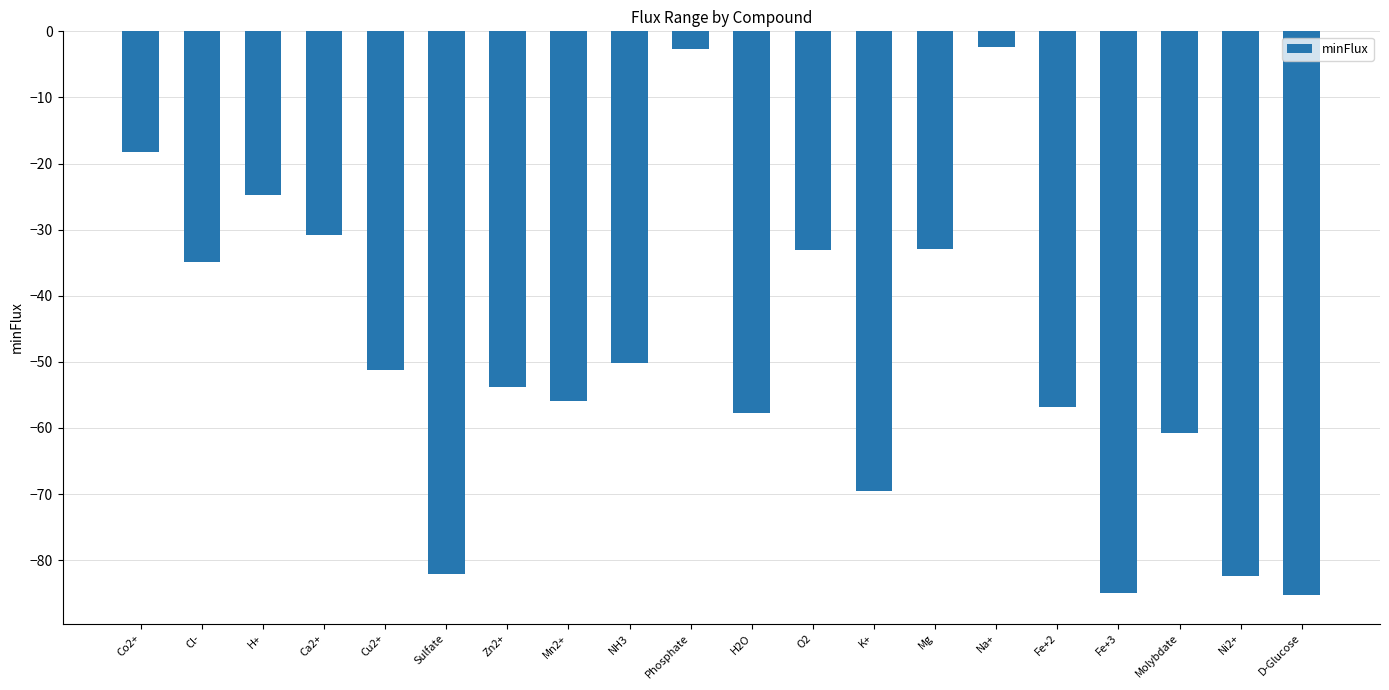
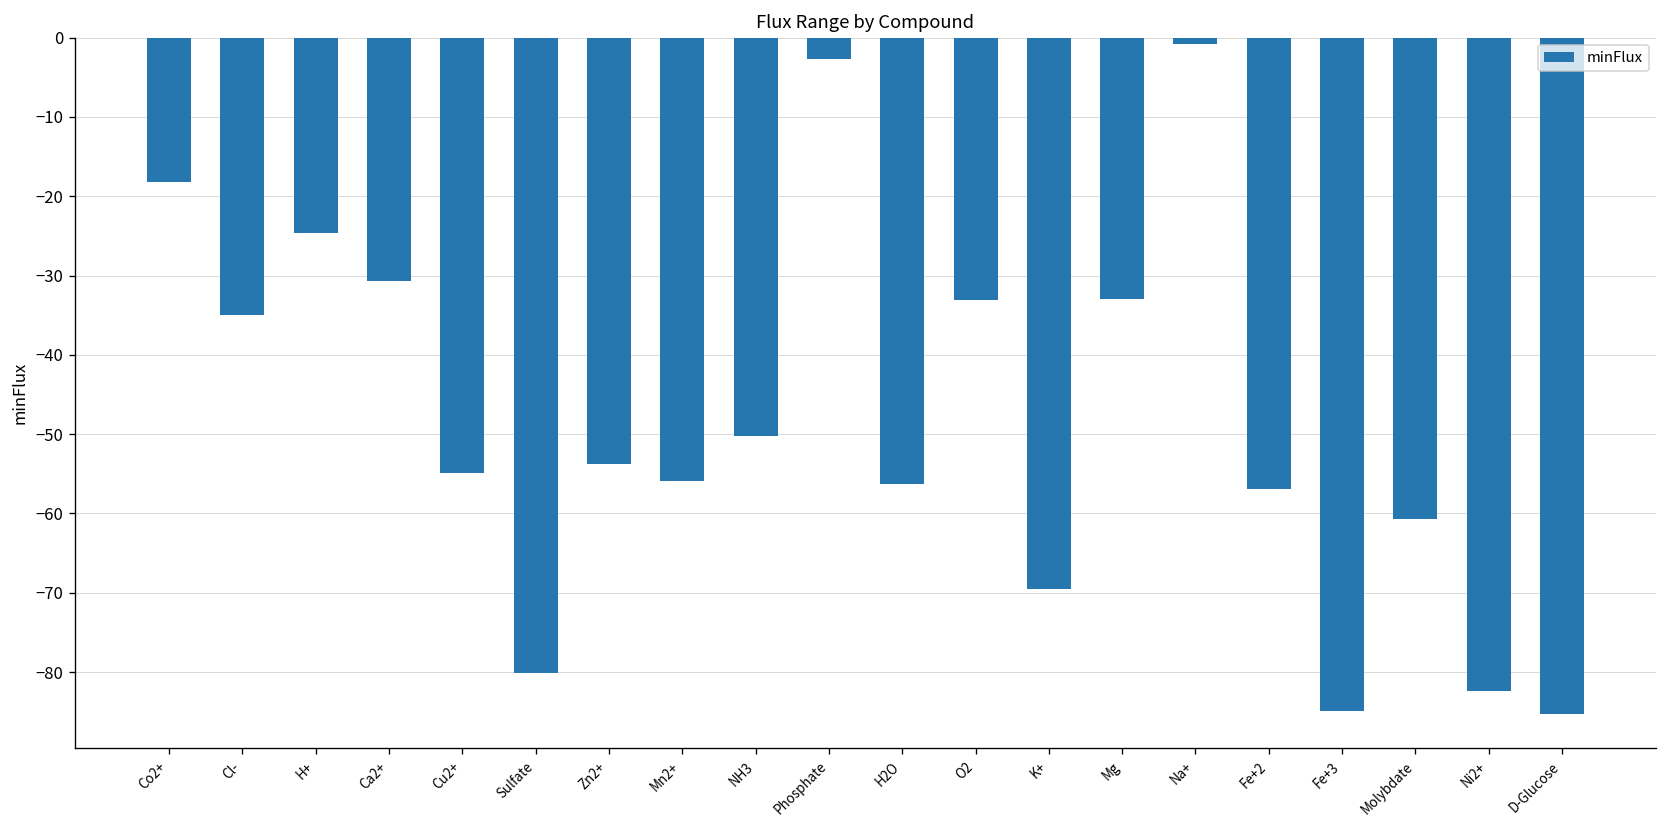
  {
    "Co2+": -18,
    "Cl-": -35,
    "H+": -25,
    "Ca2+": -31,
-   "Cu2+": -51,
-   "Sulfate": -82,
+   "Cu2+": -55,
+   "Sulfate": -80,
    "Zn2+": -54,
    "Mn2+": -56,
    "NH3": -50,
    "Phosphate": -3,
-   "H2O": -58,
+   "H2O": -56,
    "O2": -33,
    "K+": -69,
    "Mg": -33,
-   "Na+": -2,
+   "Na+": -1,
    "Fe+2": -57,
    "Fe+3": -85,
    "Molybdate": -61,
    "Ni2+": -82,
    "D-Glucose": -85
  }
